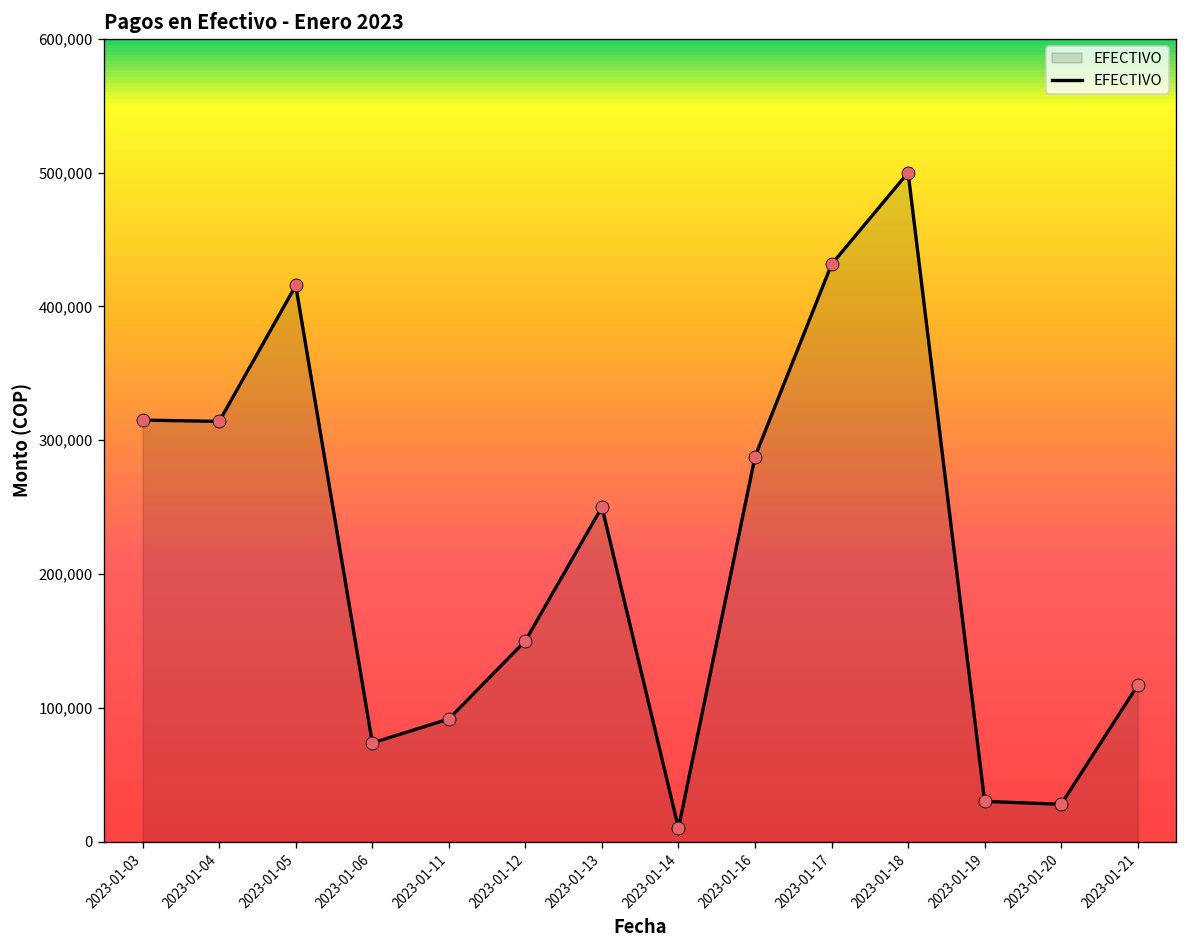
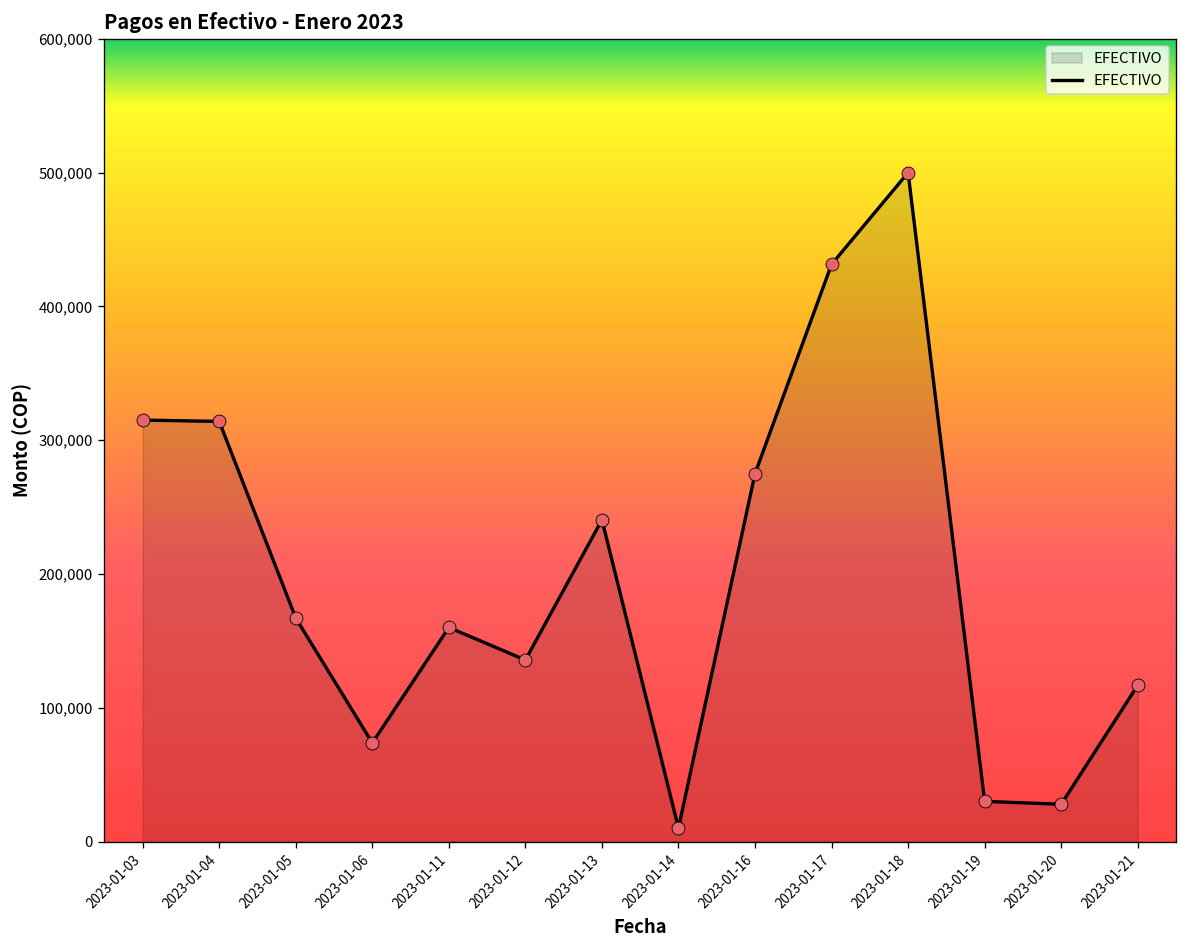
  {
    "2023-01-03": "315,000",
    "2023-01-04": "314,000",
-   "2023-01-05": "416,000",
+   "2023-01-05": "167,000",
    "2023-01-06": "74,000",
-   "2023-01-11": "92,000",
-   "2023-01-12": "150,000",
-   "2023-01-13": "250,000",
+   "2023-01-11": "160,000",
+   "2023-01-12": "136,000",
+   "2023-01-13": "240,000",
    "2023-01-14": "10,000",
-   "2023-01-16": "288,000",
+   "2023-01-16": "275,000",
    "2023-01-17": "431,000",
    "2023-01-18": "500,000",
    "2023-01-19": "30,000",
    "2023-01-20": "28,000",
    "2023-01-21": "117,000"
  }
